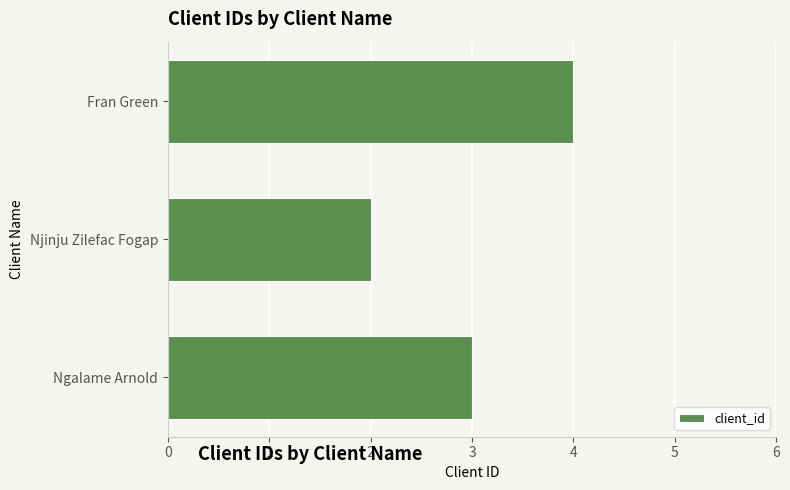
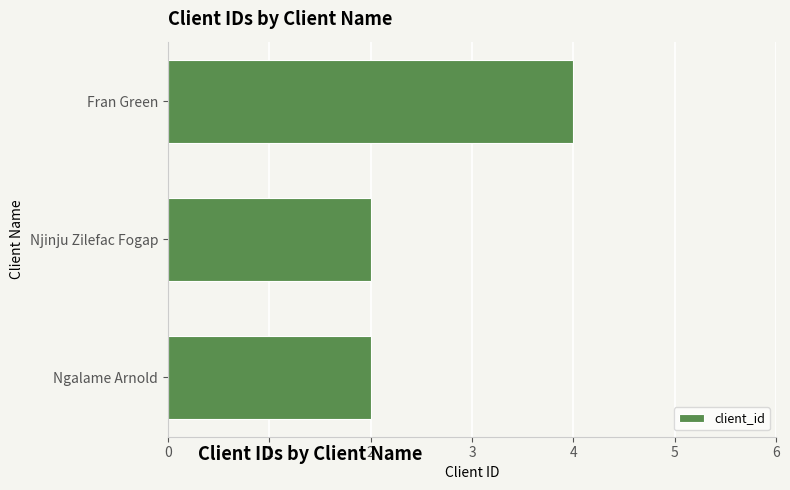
  {
    "Fran Green": 4,
    "Njinju Zilefac Fogap": 2,
-   "Ngalame Arnold": 3
+   "Ngalame Arnold": 2
  }
